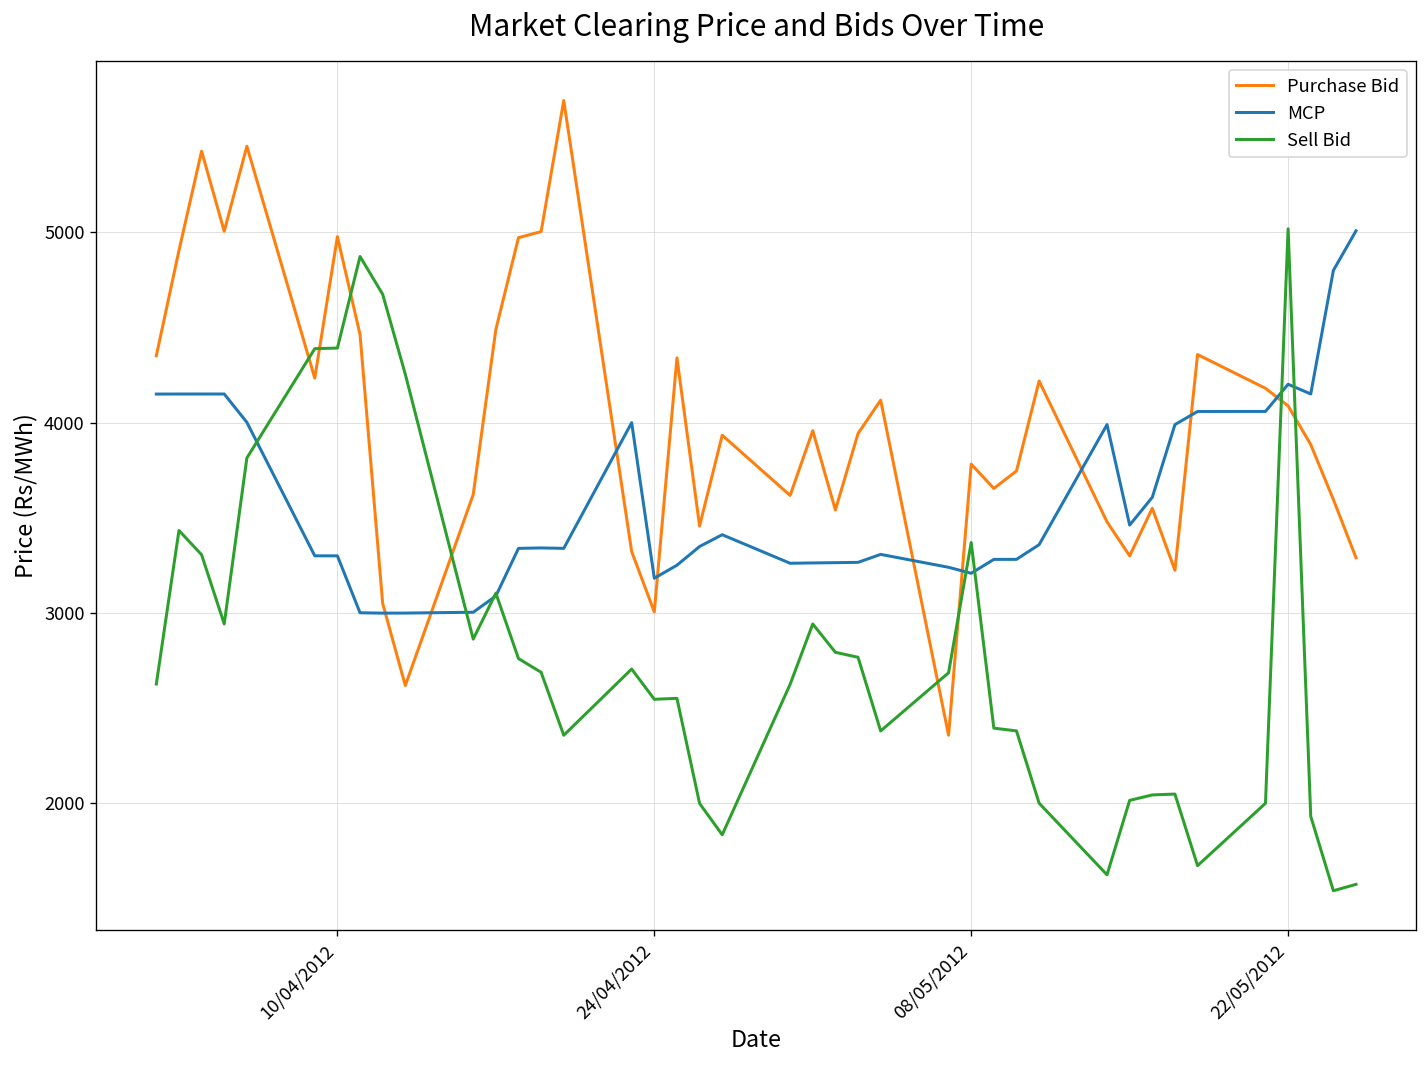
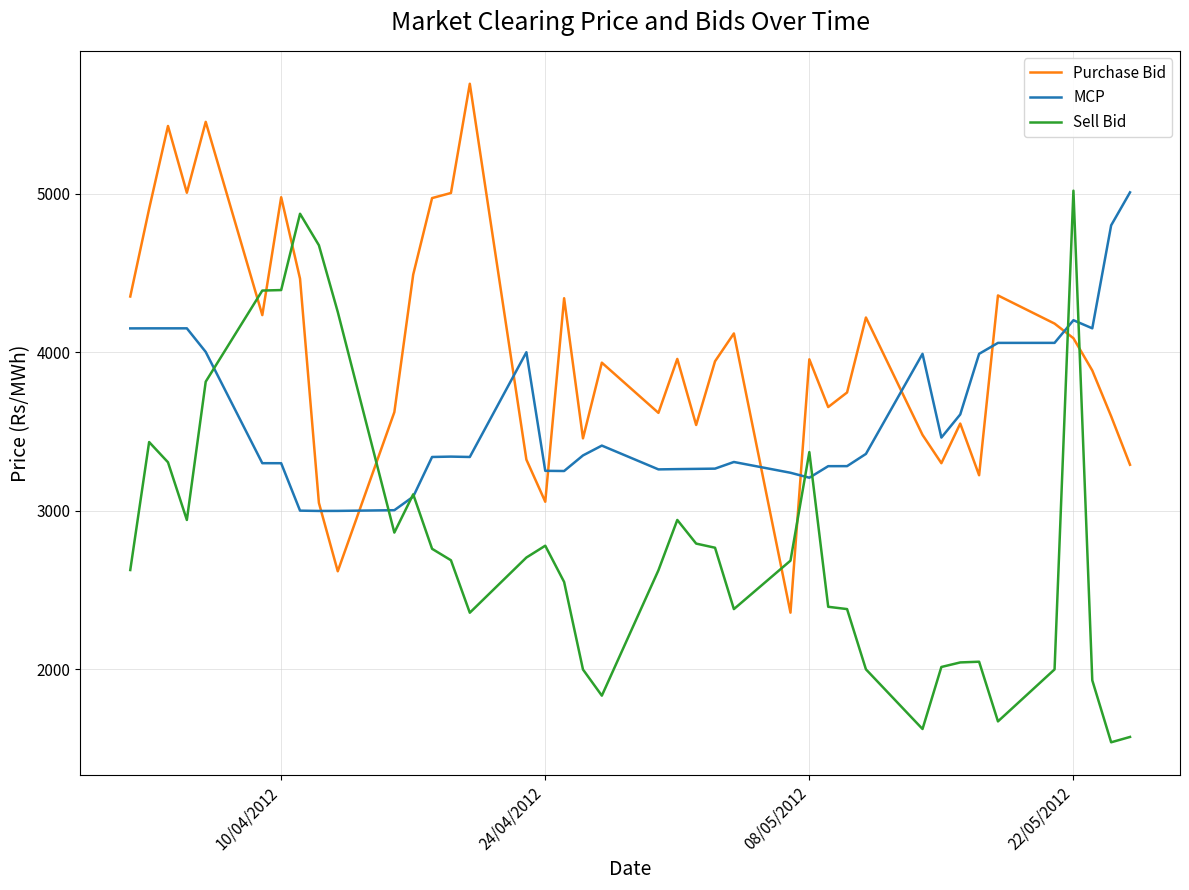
  {
    "Purchase Bid": {
      "10/04/2012": 4980,
-     "24/04/2012": 3010,
-     "08/05/2012": 3780,
+     "24/04/2012": 3060,
+     "08/05/2012": 3960,
      "22/05/2012": 4090
    },
    "MCP": {
      "10/04/2012": 3300,
-     "24/04/2012": 3180,
+     "24/04/2012": 3250,
      "08/05/2012": 3210,
      "22/05/2012": 4200
    },
    "Sell Bid": {
      "10/04/2012": 4390,
-     "24/04/2012": 2550,
+     "24/04/2012": 2780,
      "08/05/2012": 3370,
      "22/05/2012": 5020
    }
  }
